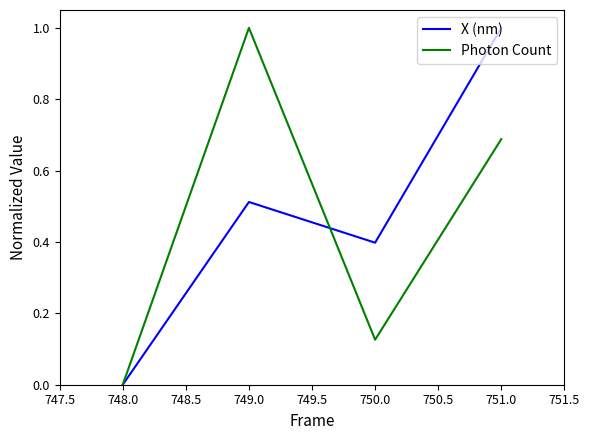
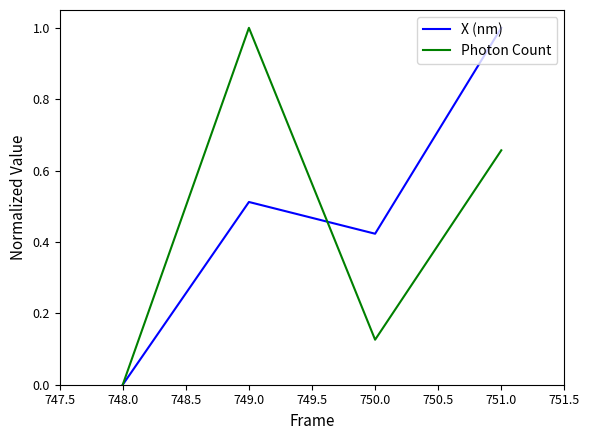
  {
    "X (nm)": {
      "749.0": 0.51,
-     "750.0": 0.40
+     "750.0": 0.42
    },
    "Photon Count": {
      "749.0": 1.00,
      "750.0": 0.13,
-     "751.0": 0.69
+     "751.0": 0.66
    }
  }
